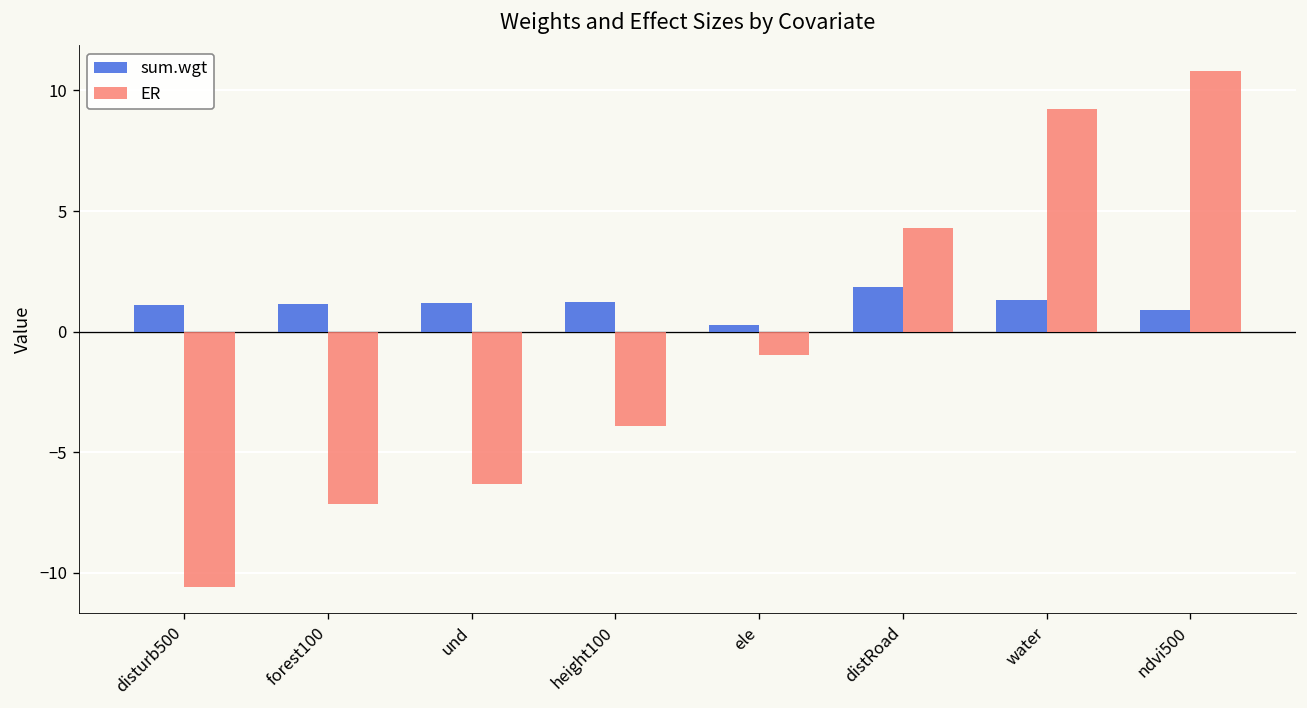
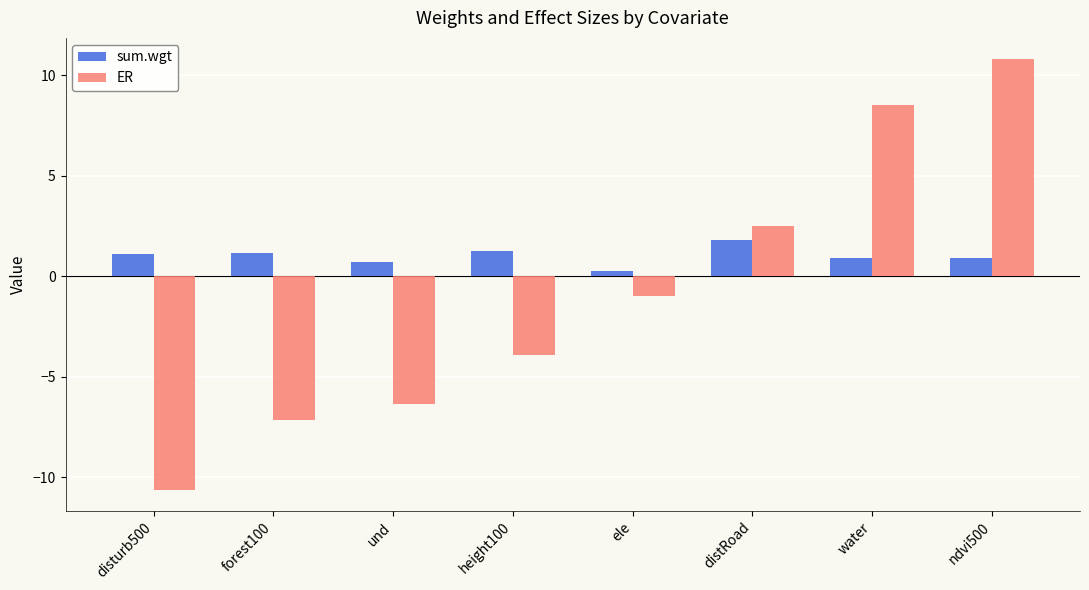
  {
    "sum.wgt": {
      "disturb500": 1.1,
      "forest100": 1.2,
-     "und": 1.2,
+     "und": 0.7,
      "height100": 1.2,
      "ele": 0.3,
      "distRoad": 1.8,
-     "water": 1.3,
+     "water": 0.9,
      "ndvi500": 0.9
    },
    "ER": {
      "disturb500": -10.6,
      "forest100": -7.1,
      "und": -6.3,
      "height100": -3.9,
      "ele": -1.0,
-     "distRoad": 4.3,
-     "water": 9.2,
+     "distRoad": 2.5,
+     "water": 8.5,
      "ndvi500": 10.8
    }
  }
